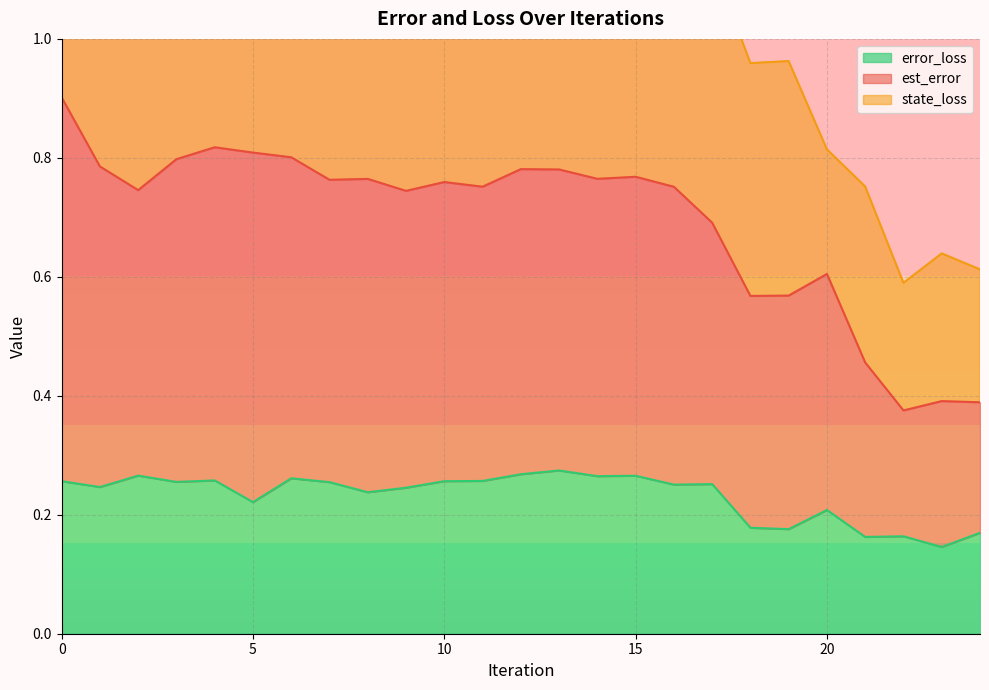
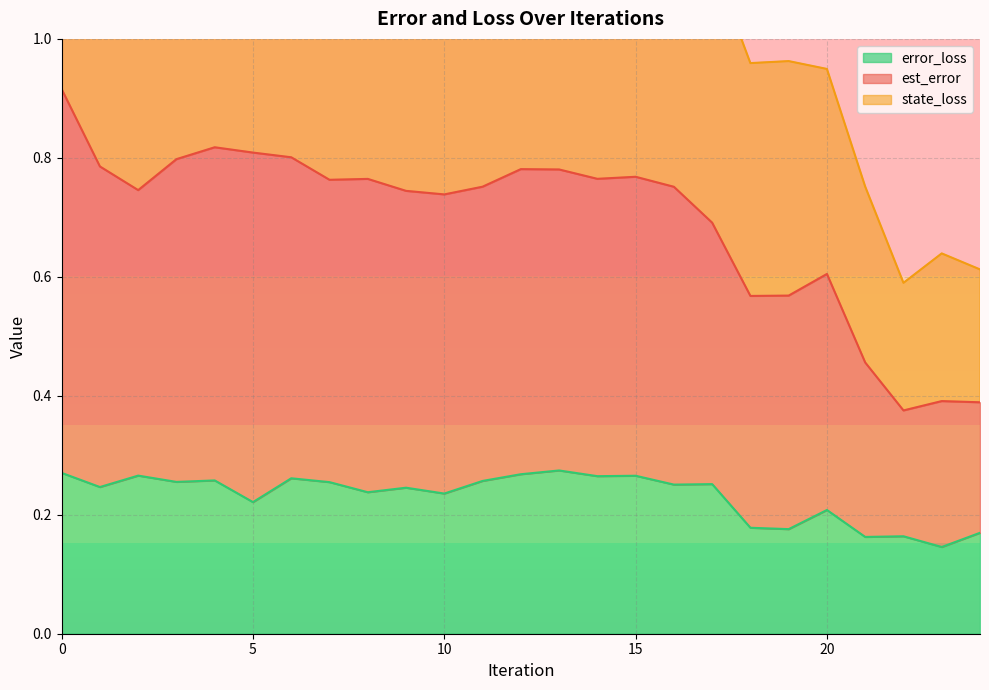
  {
    "error_loss": {
-     "0": 0.26,
+     "0": 0.27,
      "5": 0.22,
-     "10": 0.26,
+     "10": 0.24,
      "15": 0.27,
      "20": 0.21
    },
    "est_error": {
      "0": 0.65,
      "5": 0.59,
      "10": 0.50,
      "15": 0.50,
      "20": 0.40
    },
    "state_loss": {
-     "20": 0.21
+     "20": 0.34
    }
  }
